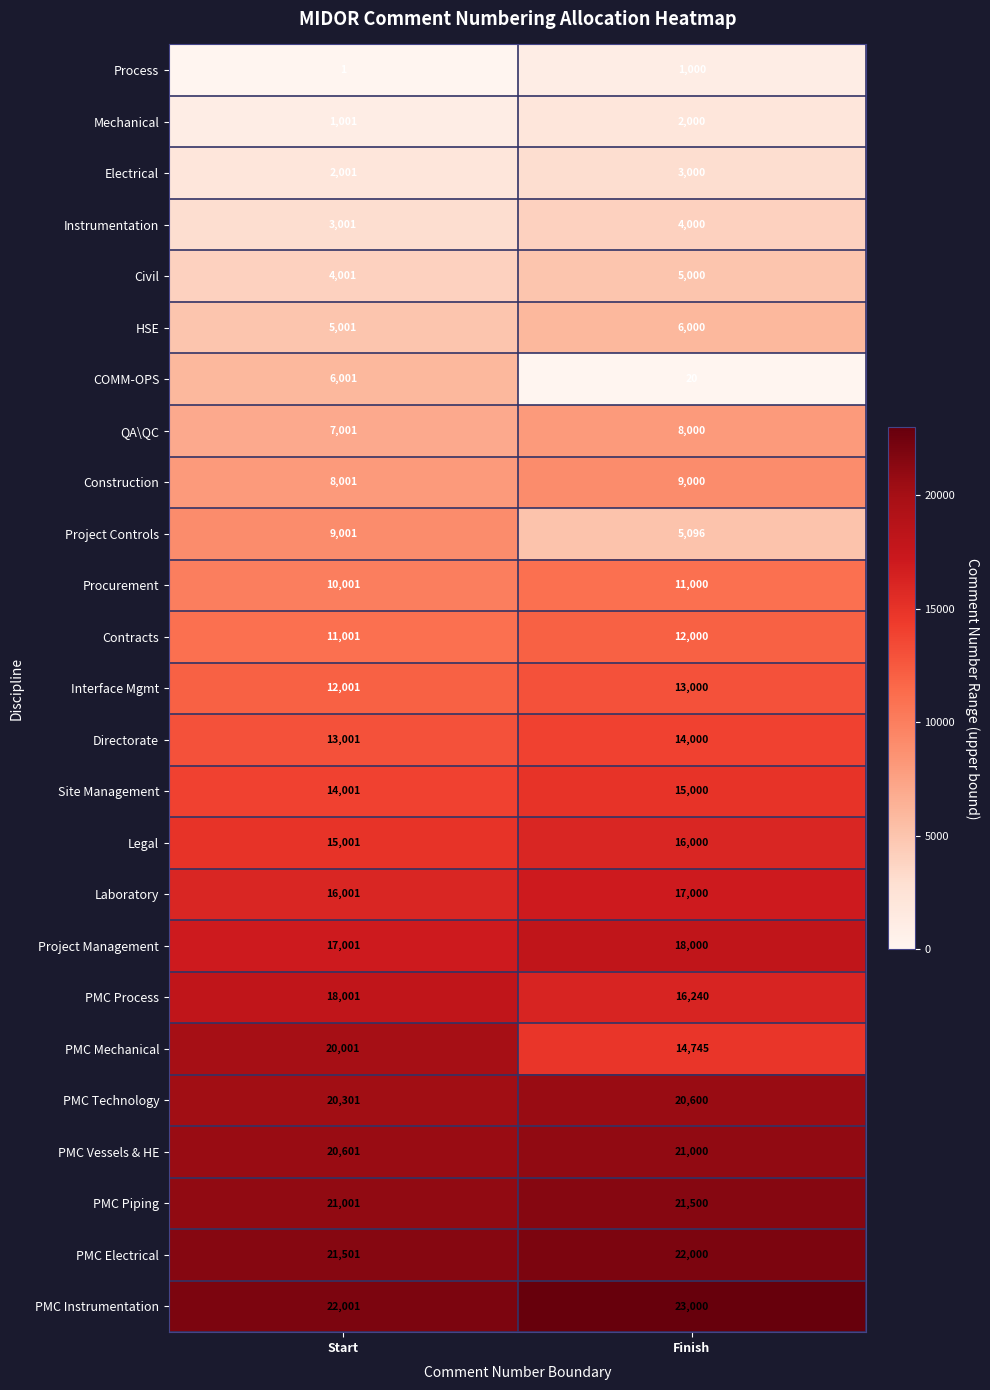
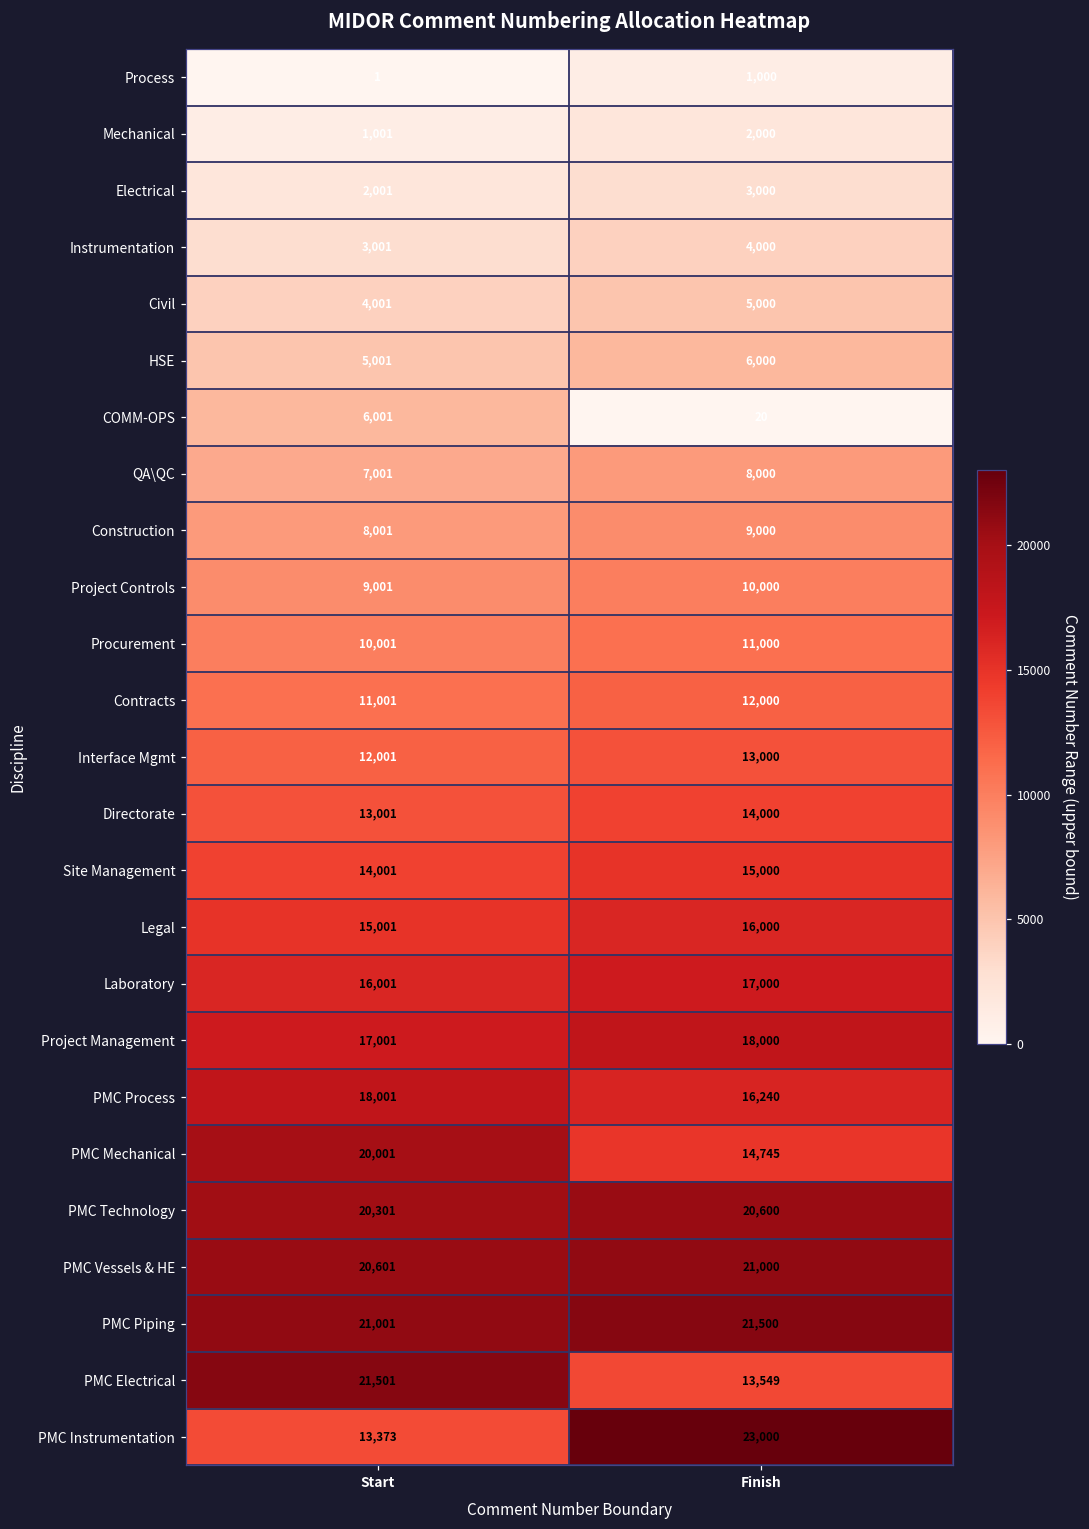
  {
    "Instrumentation": {
      "Finish": "4,000"
    },
    "Civil": {
      "Start": "4,001",
      "Finish": "5,000"
    },
    "HSE": {
      "Start": "5,001",
      "Finish": "6,000"
    },
    "COMM-OPS": {
      "Start": "6,001"
    },
    "QA\\QC": {
      "Start": "7,001",
      "Finish": "8,000"
    },
    "Construction": {
      "Start": "8,001",
      "Finish": "9,000"
    },
    "Project Controls": {
      "Start": "9,001",
-     "Finish": "5,096"
+     "Finish": "10,000"
    },
    "Procurement": {
      "Start": "10,001",
      "Finish": "11,000"
    },
    "Contracts": {
      "Start": "11,001",
      "Finish": "12,000"
    },
    "Interface Mgmt": {
      "Start": "12,001",
      "Finish": "13,000"
    },
    "Directorate": {
      "Start": "13,001",
      "Finish": "14,000"
    },
    "Site Management": {
      "Start": "14,001",
      "Finish": "15,000"
    },
    "Legal": {
      "Start": "15,001",
      "Finish": "16,000"
    },
    "Laboratory": {
      "Start": "16,001",
      "Finish": "17,000"
    },
    "Project Management": {
      "Start": "17,001",
      "Finish": "18,000"
    },
    "PMC Process": {
      "Start": "18,001",
      "Finish": "16,240"
    },
    "PMC Mechanical": {
      "Start": "20,001",
      "Finish": "14,745"
    },
    "PMC Technology": {
      "Start": "20,301",
      "Finish": "20,600"
    },
    "PMC Vessels & HE": {
      "Start": "20,601",
      "Finish": "21,000"
    },
    "PMC Piping": {
      "Start": "21,001",
      "Finish": "21,500"
    },
    "PMC Electrical": {
      "Start": "21,501",
-     "Finish": "22,000"
+     "Finish": "13,549"
    },
    "PMC Instrumentation": {
-     "Start": "22,001",
+     "Start": "13,373",
      "Finish": "23,000"
    }
  }
